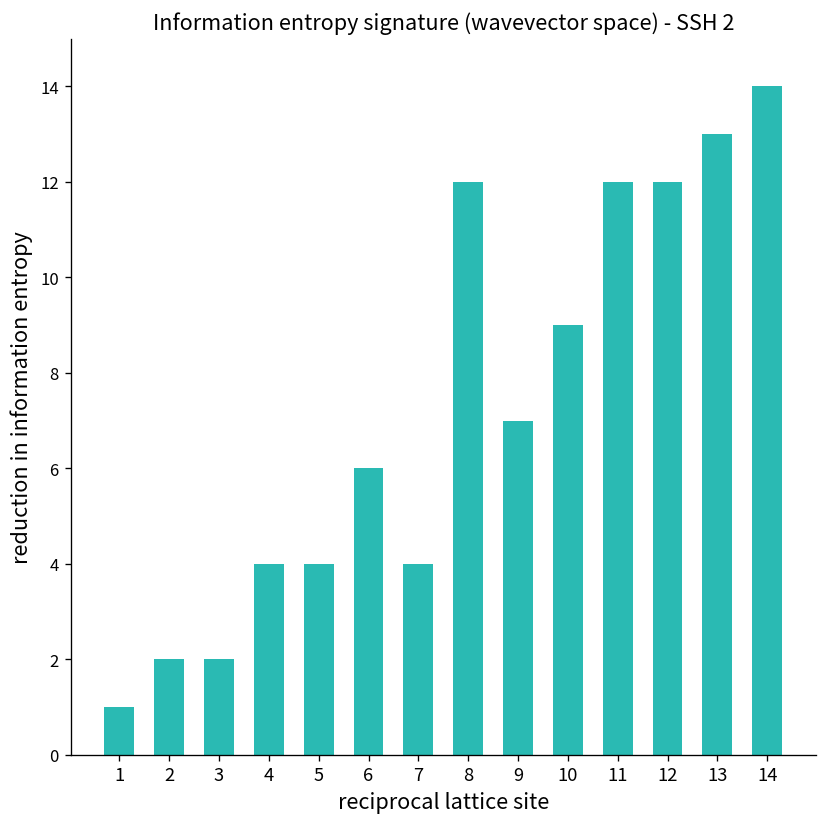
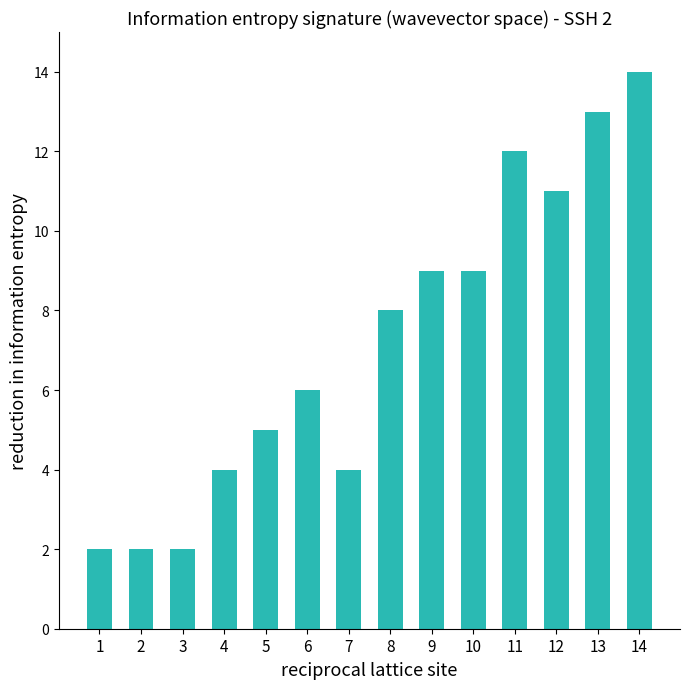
  {
-   "1": 1,
+   "1": 2,
    "2": 2,
    "3": 2,
    "4": 4,
-   "5": 4,
+   "5": 5,
    "6": 6,
    "7": 4,
-   "8": 12,
-   "9": 7,
+   "8": 8,
+   "9": 9,
    "10": 9,
    "11": 12,
-   "12": 12,
+   "12": 11,
    "13": 13,
    "14": 14
  }
